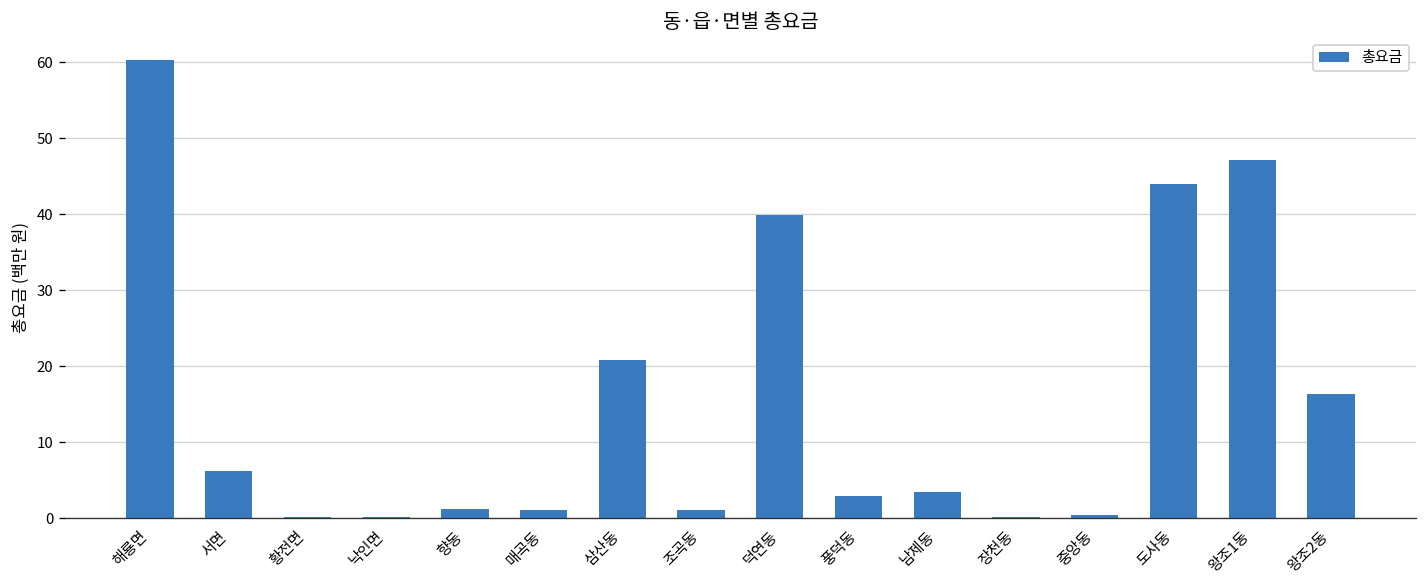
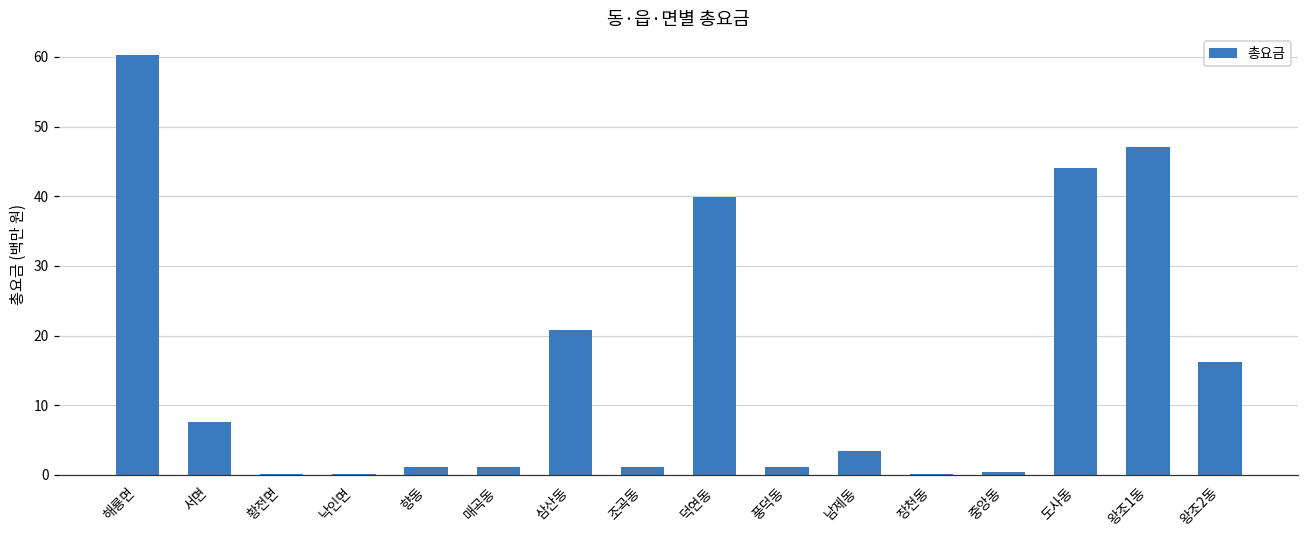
  {
    "해룡면": 60,
-   "서면": 6,
+   "서면": 8,
    "향동": 1,
    "매곡동": 1,
    "삼산동": 21,
    "조곡동": 1,
    "덕연동": 40,
-   "풍덕동": 3,
+   "풍덕동": 1,
    "남제동": 3,
    "중앙동": 0,
    "도사동": 44,
    "왕조1동": 47,
    "왕조2동": 16
  }
